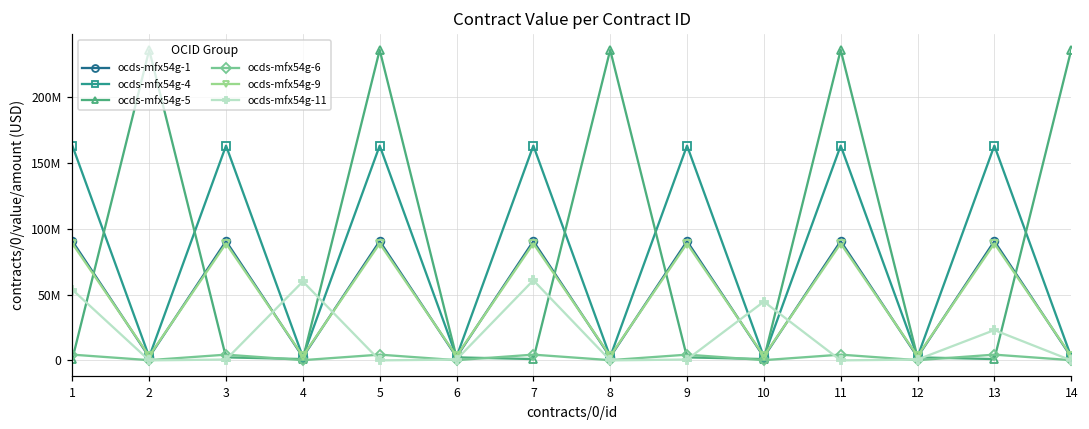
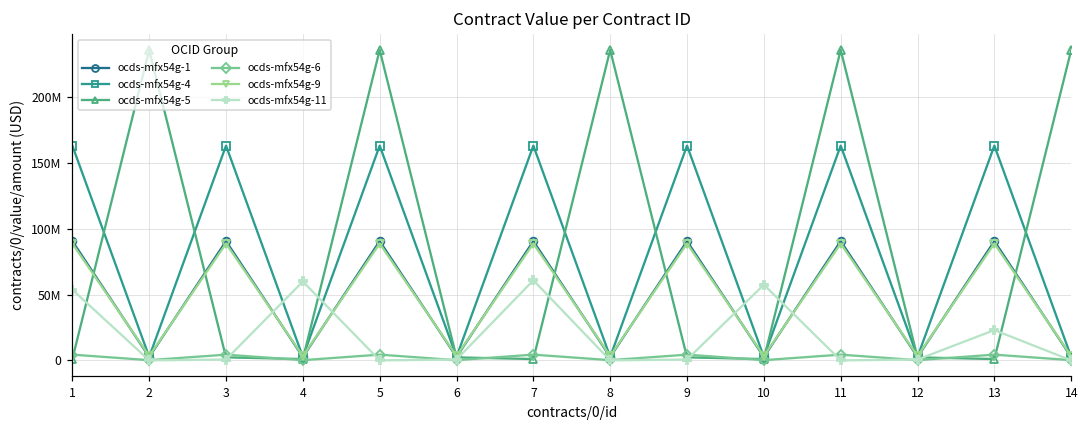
  {
    "ocds-mfx54g-11": {
      "1": 54000000,
      "4": 60000000,
      "5": 0,
      "7": 61000000,
-     "10": 45000000,
+     "10": 58000000,
      "11": 0,
      "13": 23000000
    }
  }
